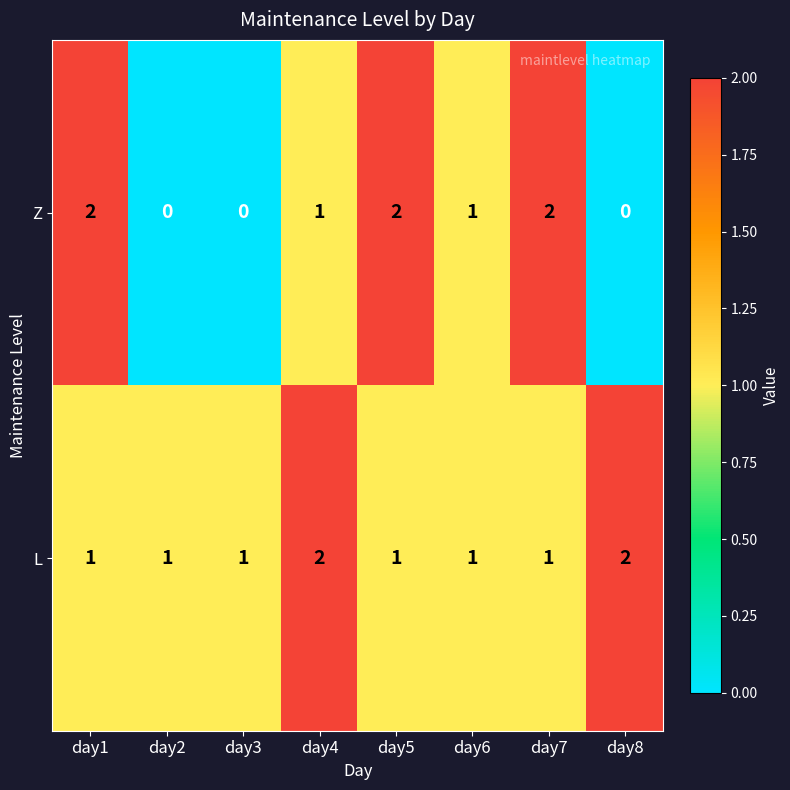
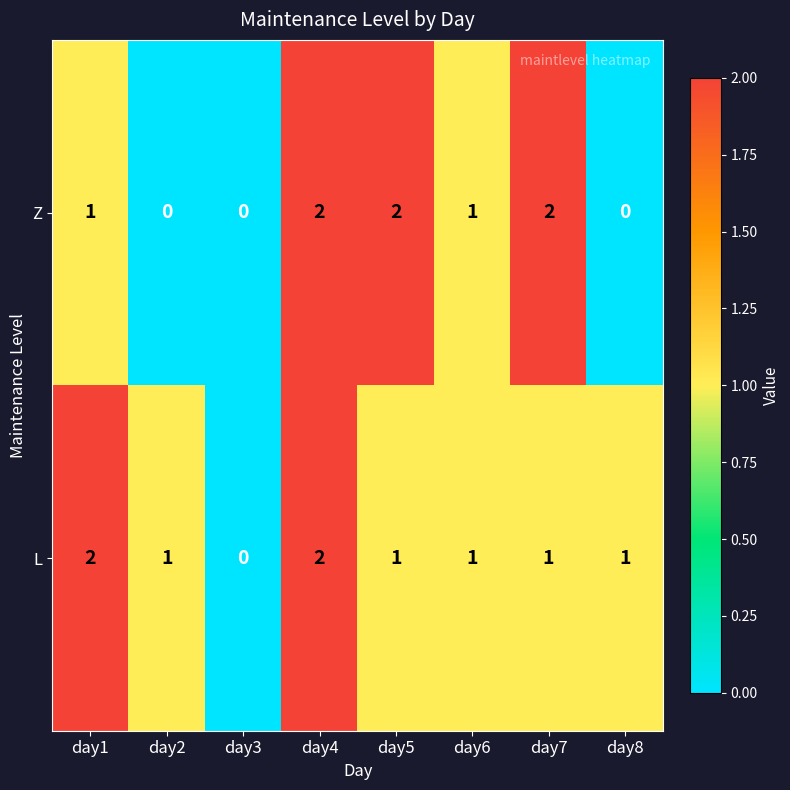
  {
    "Z": {
-     "day1": 2,
+     "day1": 1,
      "day2": 0,
      "day3": 0,
-     "day4": 1,
+     "day4": 2,
      "day5": 2,
      "day6": 1,
      "day8": 0
    },
    "L": {
-     "day1": 1,
+     "day1": 2,
      "day2": 1,
-     "day3": 1,
+     "day3": 0,
      "day4": 2,
      "day5": 1,
      "day6": 1,
      "day7": 1,
-     "day8": 2
+     "day8": 1
    }
  }
